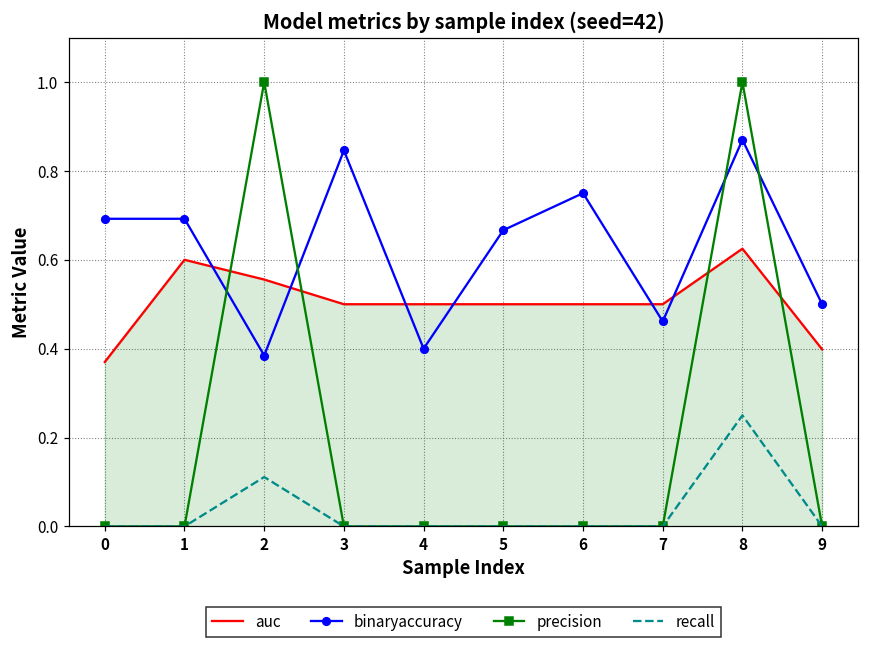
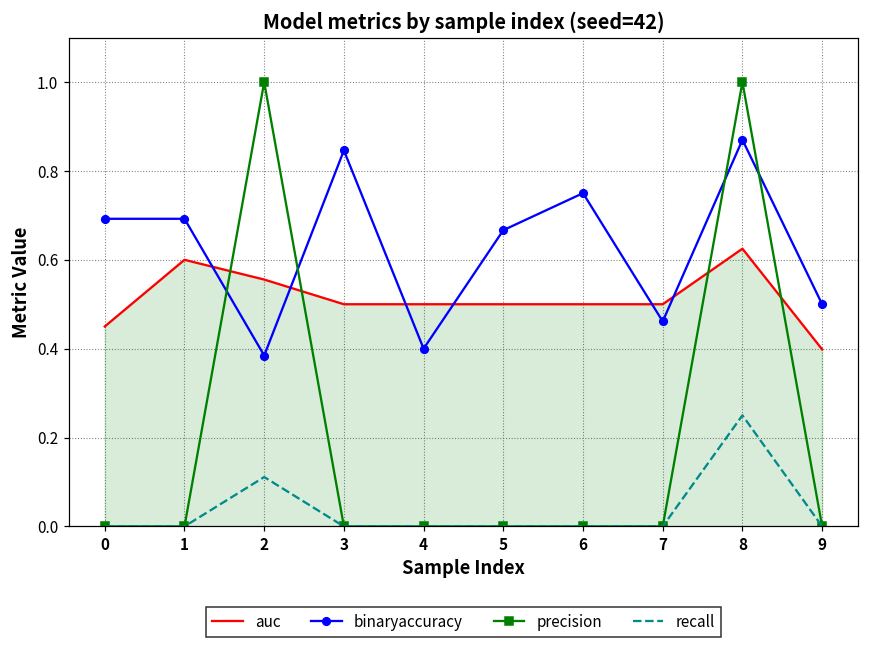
  {
    "auc": {
-     "0": 0.37,
+     "0": 0.45,
      "1": 0.60,
      "2": 0.56,
      "3": 0.50,
      "4": 0.50,
      "5": 0.50,
      "6": 0.50,
      "7": 0.50,
      "8": 0.63,
      "9": 0.40
    },
    "binaryaccuracy": {
      "0": 0.69,
      "1": 0.69,
      "2": 0.38,
      "3": 0.85,
      "4": 0.40,
      "5": 0.67,
      "6": 0.75,
      "7": 0.46,
      "8": 0.87,
      "9": 0.50
    },
    "precision": {
      "2": 1.00,
      "8": 1.00
    },
    "recall": {
      "2": 0.11,
      "8": 0.25
    }
  }
